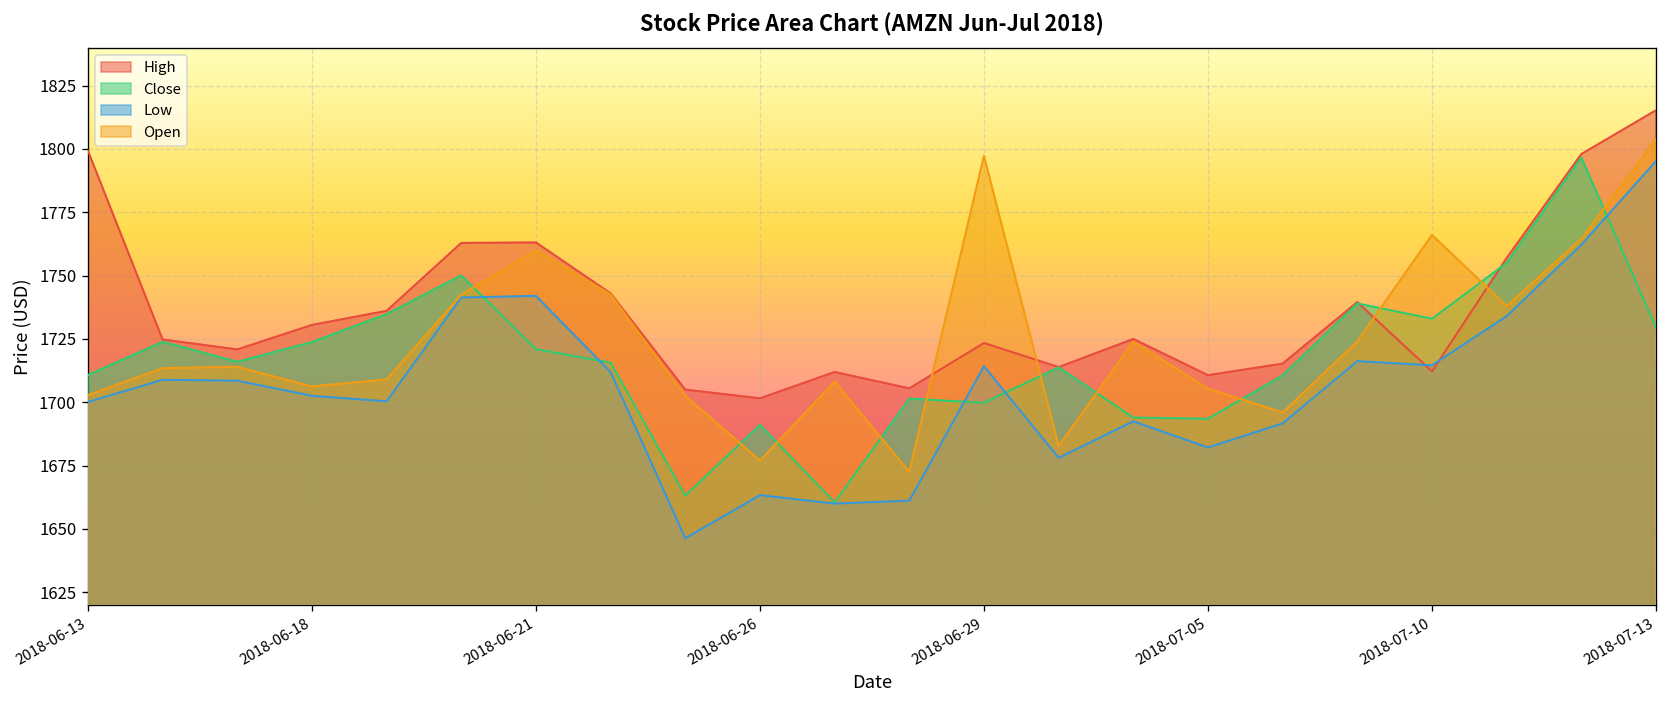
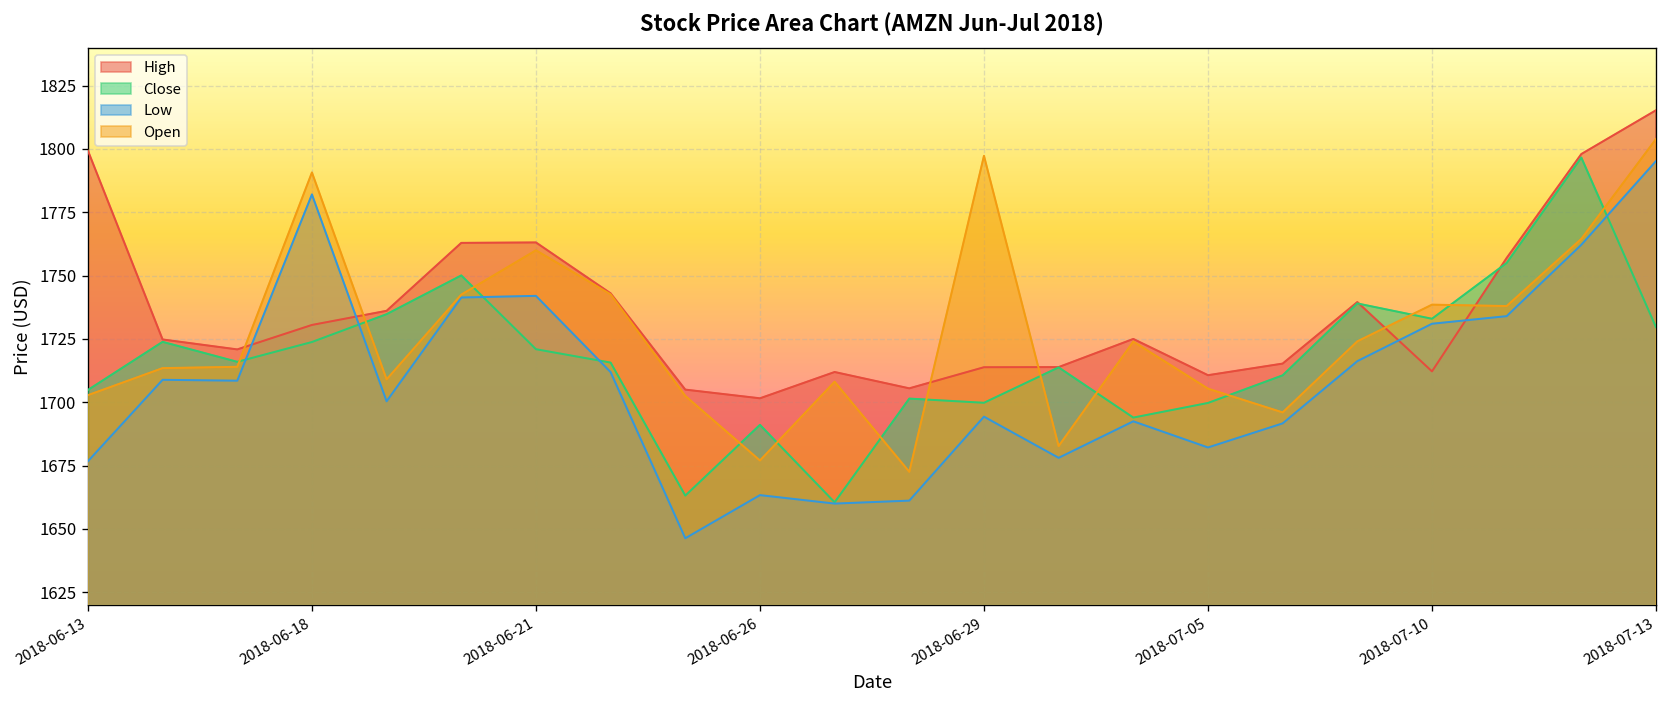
  {
    "High": {
      "2018-06-13": 1799,
      "2018-06-18": 1731,
      "2018-06-21": 1763,
      "2018-06-26": 1702,
-     "2018-06-29": 1723,
+     "2018-06-29": 1714,
      "2018-07-05": 1711,
      "2018-07-10": 1712,
      "2018-07-13": 1815
    },
    "Close": {
-     "2018-06-13": 1711,
+     "2018-06-13": 1705,
      "2018-06-18": 1724,
      "2018-06-21": 1721,
      "2018-06-26": 1691,
      "2018-06-29": 1700,
-     "2018-07-05": 1693,
+     "2018-07-05": 1700,
      "2018-07-10": 1733,
      "2018-07-13": 1730
    },
    "Low": {
-     "2018-06-13": 1700,
-     "2018-06-18": 1703,
+     "2018-06-13": 1677,
+     "2018-06-18": 1782,
      "2018-06-21": 1742,
      "2018-06-26": 1663,
-     "2018-06-29": 1714,
+     "2018-06-29": 1694,
      "2018-07-05": 1682,
-     "2018-07-10": 1715,
+     "2018-07-10": 1731,
      "2018-07-13": 1795
    },
    "Open": {
      "2018-06-13": 1703,
-     "2018-06-18": 1706,
+     "2018-06-18": 1791,
      "2018-06-21": 1760,
      "2018-06-26": 1677,
      "2018-06-29": 1797,
      "2018-07-05": 1705,
-     "2018-07-10": 1766,
+     "2018-07-10": 1739,
      "2018-07-13": 1804
    }
  }
